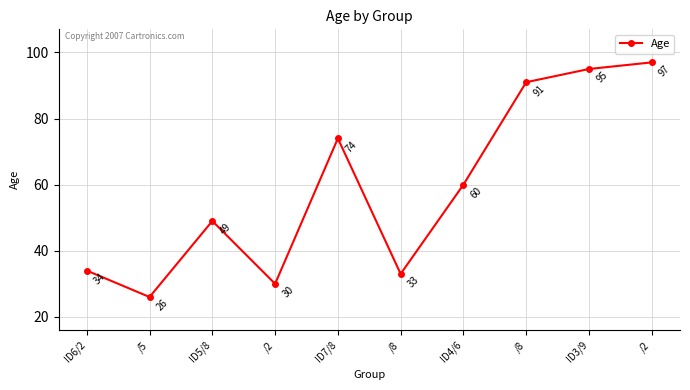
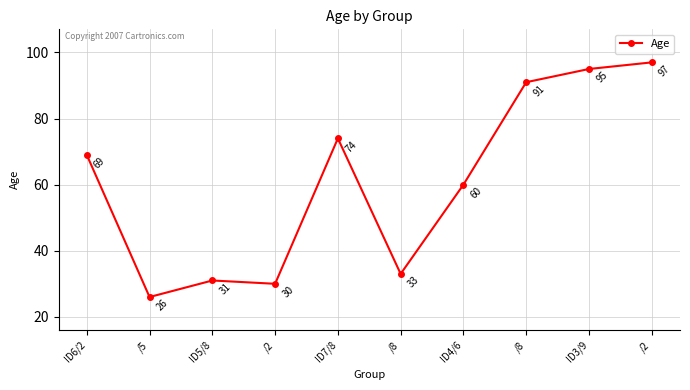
  {
-   "ID6/2": 34,
+   "ID6/2": 69,
    "/5": 26,
-   "ID5/8": 49,
+   "ID5/8": 31,
    "ID7/8": 74,
    "ID4/6": 60,
    "ID3/9": 95
  }
